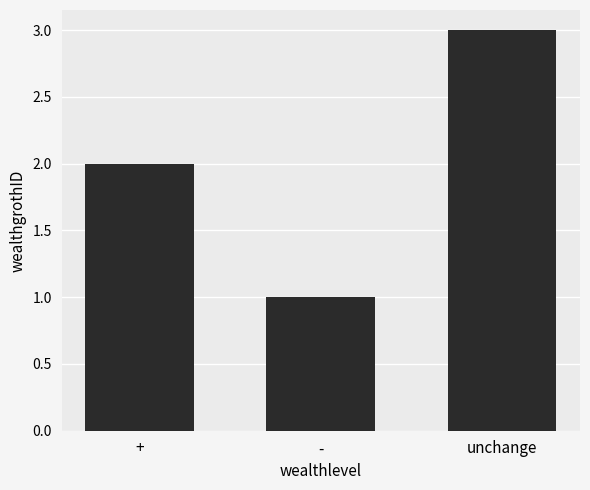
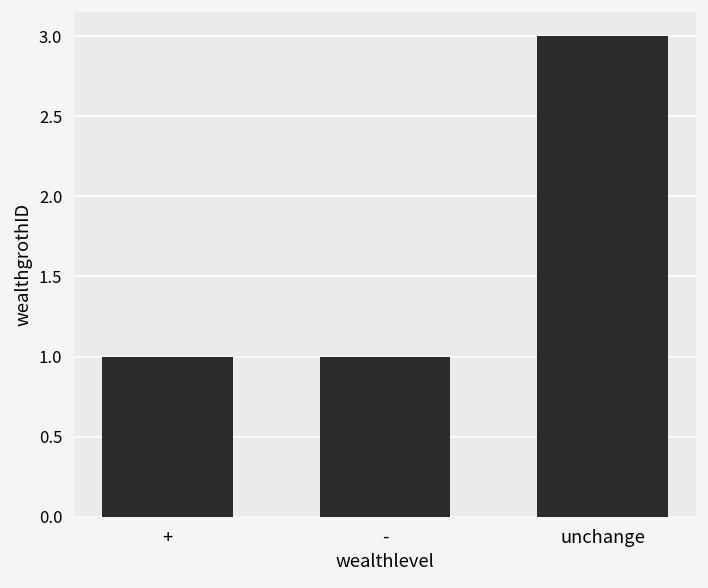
  {
-   "+": 2,
+   "+": 1,
    "-": 1,
    "unchange": 3
  }
